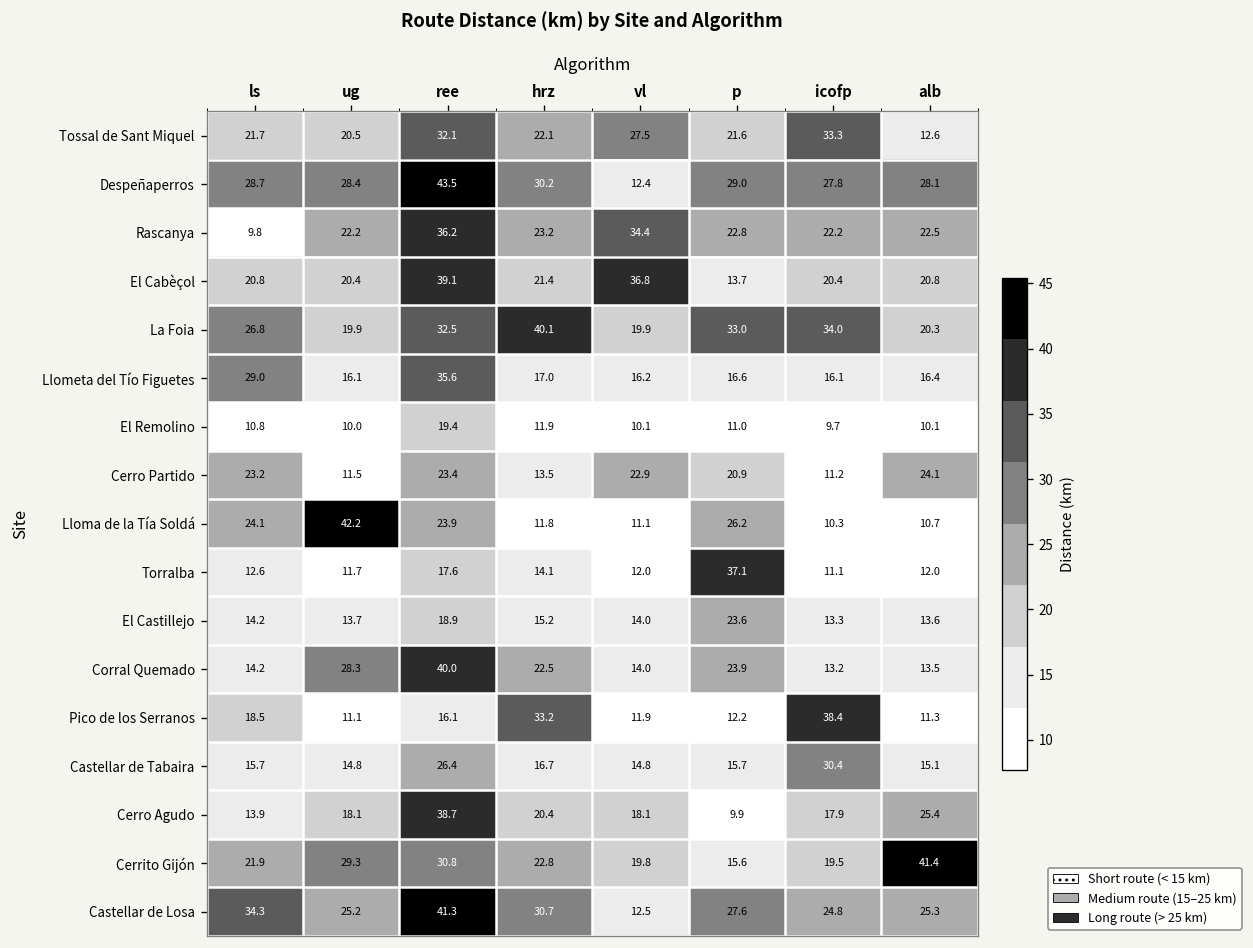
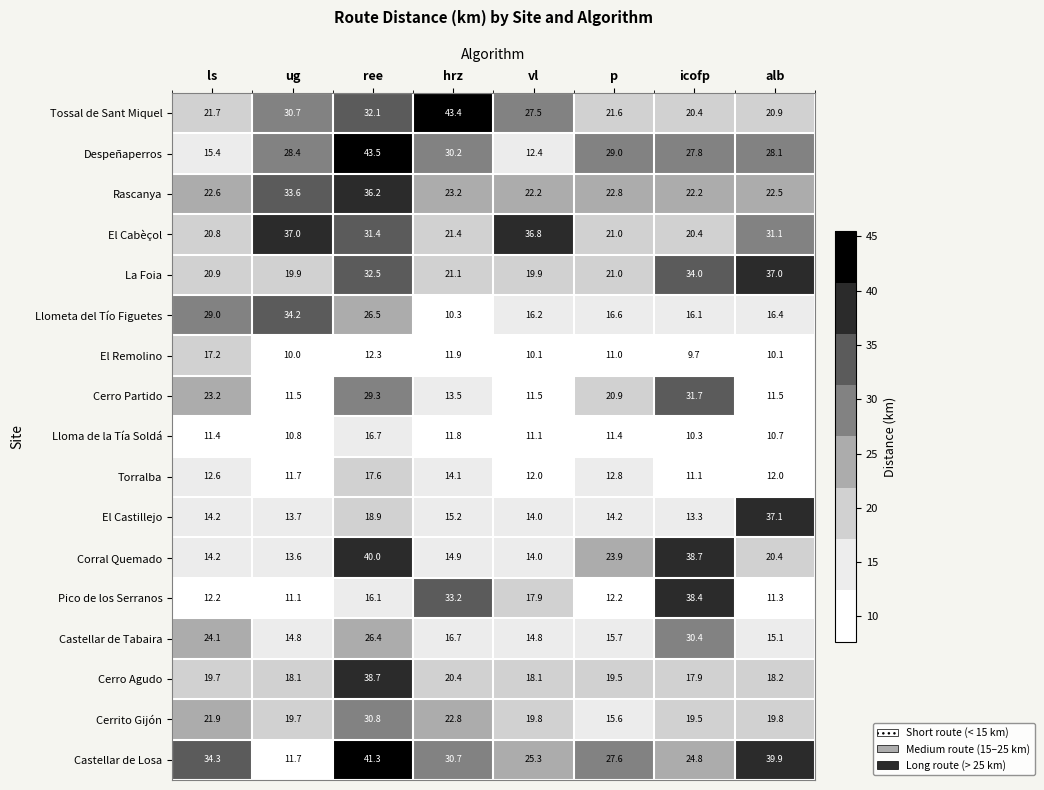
  {
    "Tossal de Sant Miquel": {
      "ls": 21.7,
-     "ug": 20.5,
+     "ug": 30.7,
      "ree": 32.1,
-     "hrz": 22.1,
+     "hrz": 43.4,
      "vl": 27.5,
      "p": 21.6,
-     "icofp": 33.3,
-     "alb": 12.6
+     "icofp": 20.4,
+     "alb": 20.9
    },
    "Despeñaperros": {
-     "ls": 28.7,
+     "ls": 15.4,
      "ug": 28.4,
      "ree": 43.5,
      "hrz": 30.2,
      "vl": 12.4,
      "p": 29.0,
      "icofp": 27.8,
      "alb": 28.1
    },
    "Rascanya": {
-     "ls": 9.8,
-     "ug": 22.2,
+     "ls": 22.6,
+     "ug": 33.6,
      "ree": 36.2,
      "hrz": 23.2,
-     "vl": 34.4,
+     "vl": 22.2,
      "p": 22.8,
      "icofp": 22.2,
      "alb": 22.5
    },
    "El Cabèçol": {
      "ls": 20.8,
-     "ug": 20.4,
-     "ree": 39.1,
+     "ug": 37.0,
+     "ree": 31.4,
      "hrz": 21.4,
      "vl": 36.8,
-     "p": 13.7,
+     "p": 21.0,
      "icofp": 20.4,
-     "alb": 20.8
+     "alb": 31.1
    },
    "La Foia": {
-     "ls": 26.8,
+     "ls": 20.9,
      "ug": 19.9,
      "ree": 32.5,
-     "hrz": 40.1,
+     "hrz": 21.1,
      "vl": 19.9,
-     "p": 33.0,
+     "p": 21.0,
      "icofp": 34.0,
-     "alb": 20.3
+     "alb": 37.0
    },
    "Llometa del Tío Figuetes": {
      "ls": 29.0,
-     "ug": 16.1,
-     "ree": 35.6,
-     "hrz": 17.0,
+     "ug": 34.2,
+     "ree": 26.5,
+     "hrz": 10.3,
      "vl": 16.2,
      "p": 16.6,
      "icofp": 16.1,
      "alb": 16.4
    },
    "El Remolino": {
-     "ls": 10.8,
+     "ls": 17.2,
      "ug": 10.0,
-     "ree": 19.4,
+     "ree": 12.3,
      "hrz": 11.9,
      "vl": 10.1,
      "p": 11.0,
      "icofp": 9.7,
      "alb": 10.1
    },
    "Cerro Partido": {
      "ls": 23.2,
      "ug": 11.5,
-     "ree": 23.4,
+     "ree": 29.3,
      "hrz": 13.5,
-     "vl": 22.9,
+     "vl": 11.5,
      "p": 20.9,
-     "icofp": 11.2,
-     "alb": 24.1
+     "icofp": 31.7,
+     "alb": 11.5
    },
    "Lloma de la Tía Soldá": {
-     "ls": 24.1,
-     "ug": 42.2,
-     "ree": 23.9,
+     "ls": 11.4,
+     "ug": 10.8,
+     "ree": 16.7,
      "hrz": 11.8,
      "vl": 11.1,
-     "p": 26.2,
+     "p": 11.4,
      "icofp": 10.3,
      "alb": 10.7
    },
    "Torralba": {
      "ls": 12.6,
      "ug": 11.7,
      "ree": 17.6,
      "hrz": 14.1,
      "vl": 12.0,
-     "p": 37.1,
+     "p": 12.8,
      "icofp": 11.1,
      "alb": 12.0
    },
    "El Castillejo": {
      "ls": 14.2,
      "ug": 13.7,
      "ree": 18.9,
      "hrz": 15.2,
      "vl": 14.0,
-     "p": 23.6,
+     "p": 14.2,
      "icofp": 13.3,
-     "alb": 13.6
+     "alb": 37.1
    },
    "Corral Quemado": {
      "ls": 14.2,
-     "ug": 28.3,
+     "ug": 13.6,
      "ree": 40.0,
-     "hrz": 22.5,
+     "hrz": 14.9,
      "vl": 14.0,
      "p": 23.9,
-     "icofp": 13.2,
-     "alb": 13.5
+     "icofp": 38.7,
+     "alb": 20.4
    },
    "Pico de los Serranos": {
-     "ls": 18.5,
+     "ls": 12.2,
      "ug": 11.1,
      "ree": 16.1,
      "hrz": 33.2,
-     "vl": 11.9,
+     "vl": 17.9,
      "p": 12.2,
      "icofp": 38.4,
      "alb": 11.3
    },
    "Castellar de Tabaira": {
-     "ls": 15.7,
+     "ls": 24.1,
      "ug": 14.8,
      "ree": 26.4,
      "hrz": 16.7,
      "vl": 14.8,
      "p": 15.7,
      "icofp": 30.4,
      "alb": 15.1
    },
    "Cerro Agudo": {
-     "ls": 13.9,
+     "ls": 19.7,
      "ug": 18.1,
      "ree": 38.7,
      "hrz": 20.4,
      "vl": 18.1,
-     "p": 9.9,
+     "p": 19.5,
      "icofp": 17.9,
-     "alb": 25.4
+     "alb": 18.2
    },
    "Cerrito Gijón": {
      "ls": 21.9,
-     "ug": 29.3,
+     "ug": 19.7,
      "ree": 30.8,
      "hrz": 22.8,
      "vl": 19.8,
      "p": 15.6,
      "icofp": 19.5,
-     "alb": 41.4
+     "alb": 19.8
    },
    "Castellar de Losa": {
      "ls": 34.3,
-     "ug": 25.2,
+     "ug": 11.7,
      "ree": 41.3,
      "hrz": 30.7,
-     "vl": 12.5,
+     "vl": 25.3,
      "p": 27.6,
      "icofp": 24.8,
-     "alb": 25.3
+     "alb": 39.9
    }
  }
